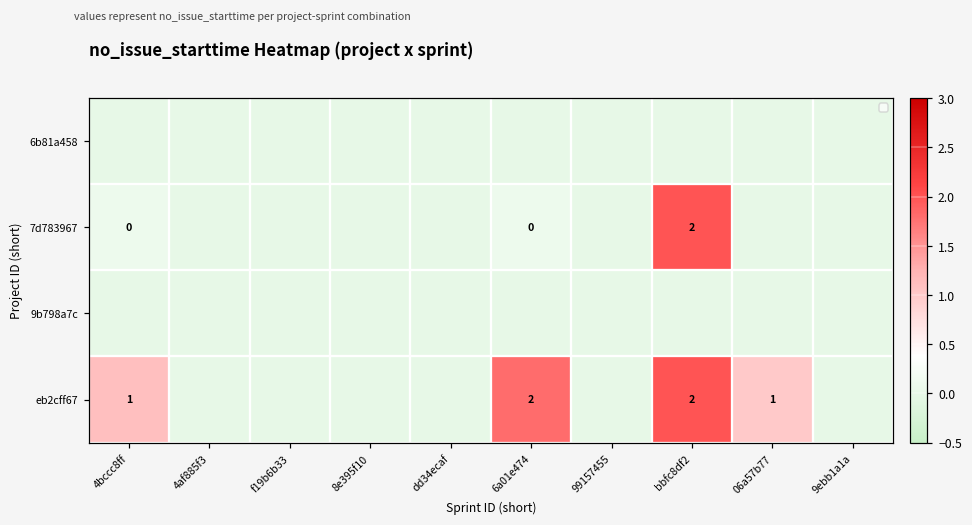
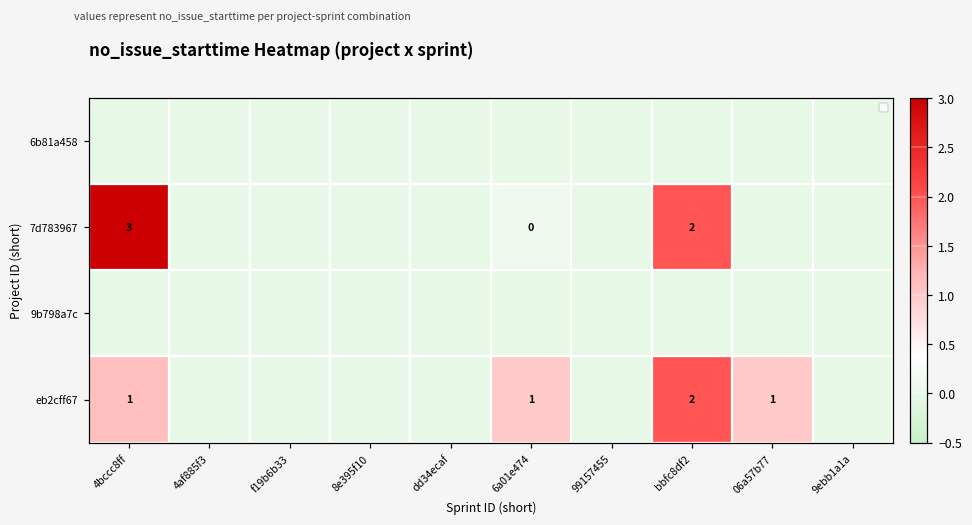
  {
    "7d783967": {
-     "4bccc8ff": 0,
+     "4bccc8ff": 3,
      "6a01e474": 0,
      "bbfc8df2": 2
    },
    "eb2cff67": {
      "4bccc8ff": 1,
-     "6a01e474": 2,
+     "6a01e474": 1,
      "bbfc8df2": 2,
      "06a57b77": 1
    }
  }
